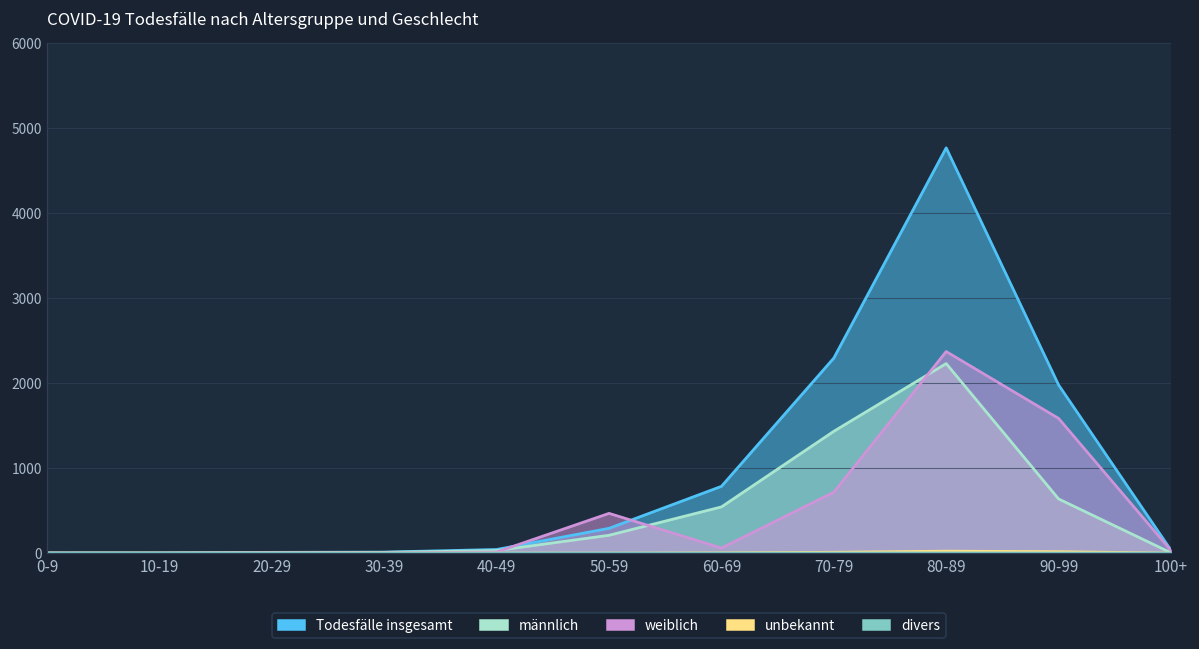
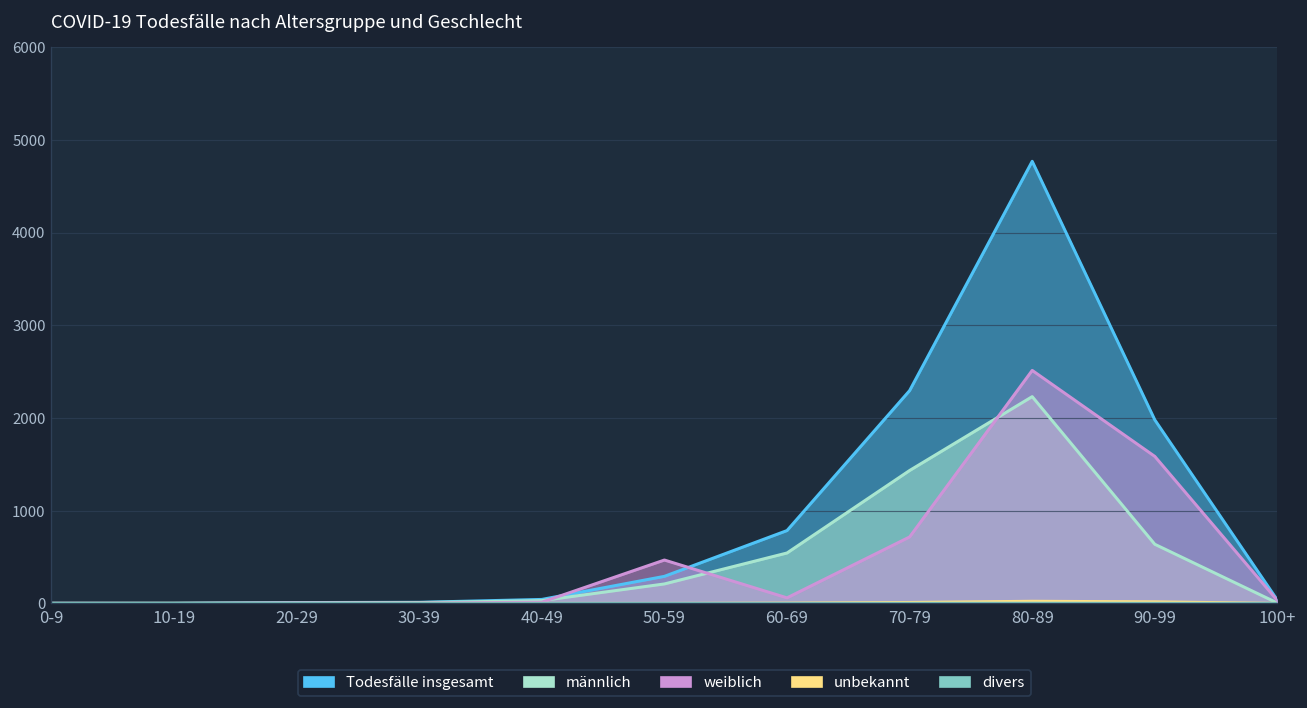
  {
    "weiblich": {
      "50-59": 500,
      "60-69": 100,
      "70-79": 700,
-     "80-89": 2400,
+     "80-89": 2500,
      "90-99": 1600
    }
  }
